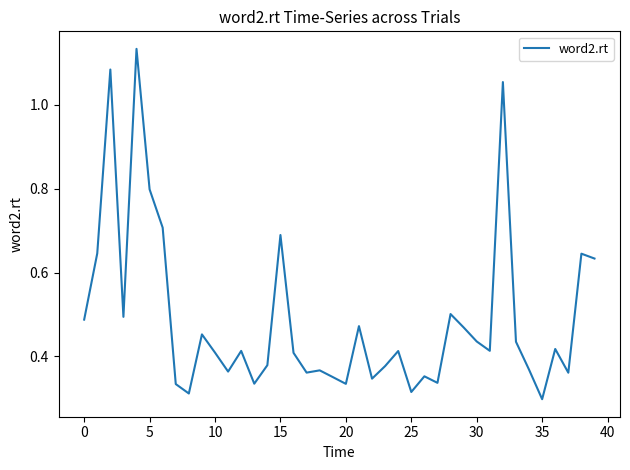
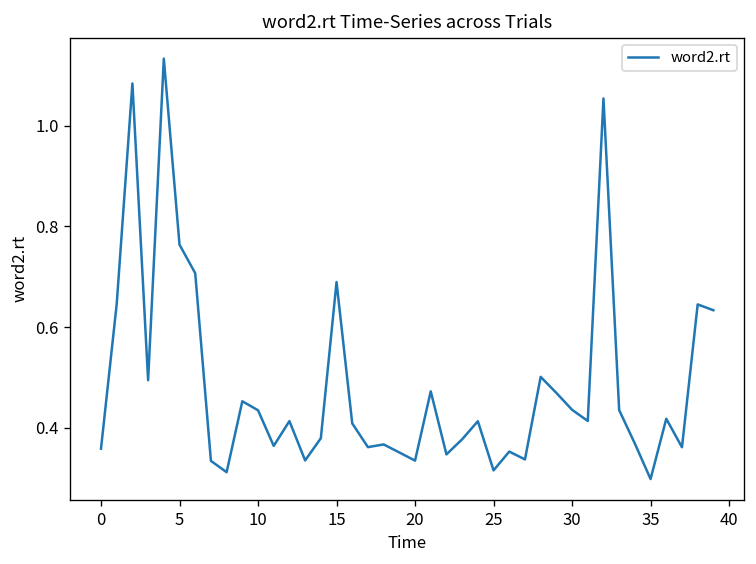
  {
-   "0": 0.49,
-   "5": 0.80,
-   "10": 0.41,
+   "0": 0.36,
+   "5": 0.76,
+   "10": 0.43,
    "15": 0.69,
    "20": 0.33,
    "25": 0.32,
    "30": 0.44,
    "35": 0.30
  }
